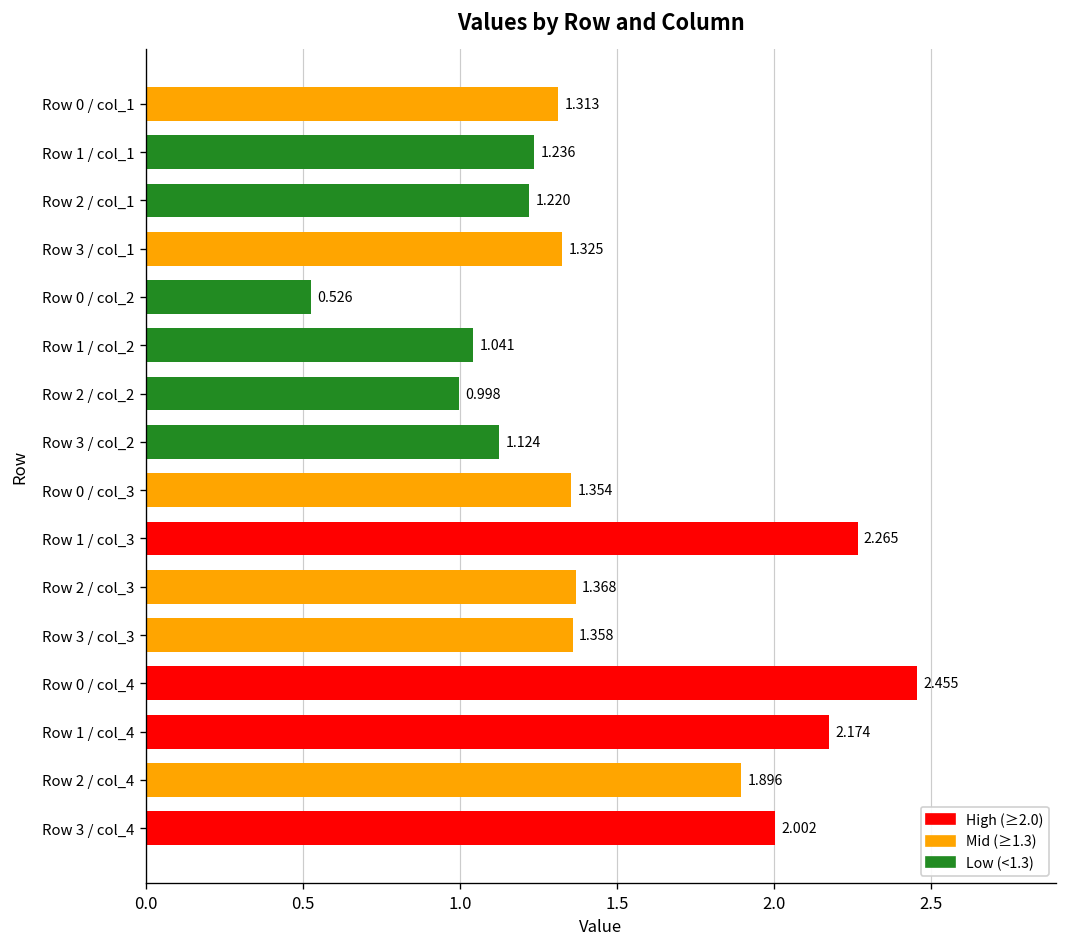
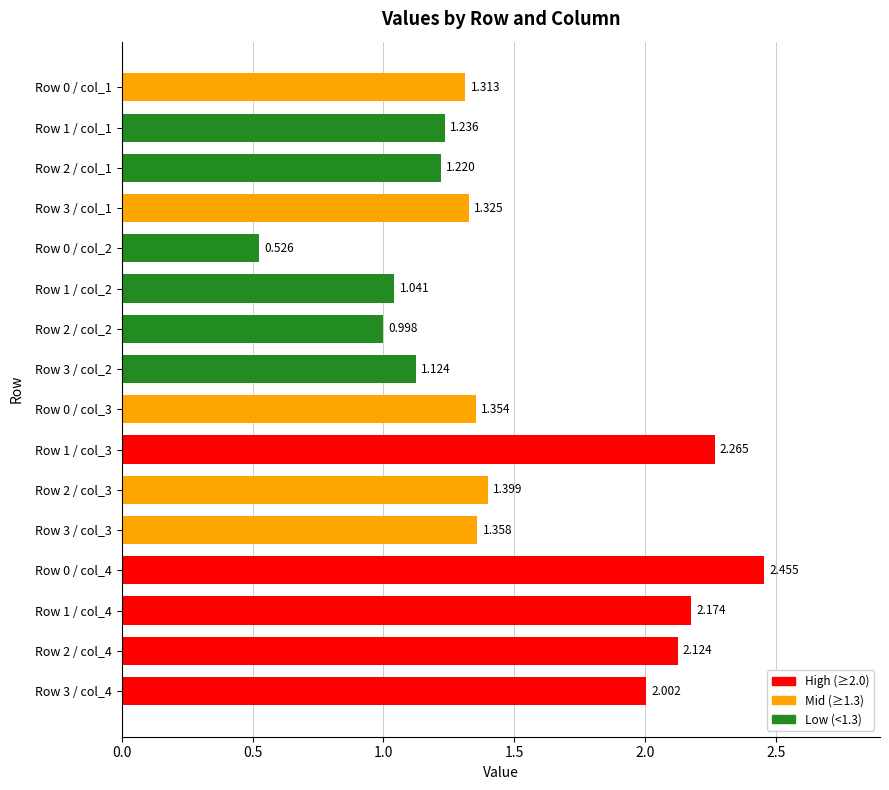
  {
    "Row 0 / col_1": 1.313,
    "Row 1 / col_1": 1.236,
    "Row 2 / col_1": 1.220,
    "Row 3 / col_1": 1.325,
    "Row 0 / col_2": 0.526,
    "Row 1 / col_2": 1.041,
    "Row 2 / col_2": 0.998,
    "Row 3 / col_2": 1.124,
    "Row 0 / col_3": 1.354,
    "Row 1 / col_3": 2.265,
-   "Row 2 / col_3": 1.368,
+   "Row 2 / col_3": 1.399,
    "Row 3 / col_3": 1.358,
    "Row 0 / col_4": 2.455,
    "Row 1 / col_4": 2.174,
-   "Row 2 / col_4": 1.896,
+   "Row 2 / col_4": 2.124,
    "Row 3 / col_4": 2.002
  }
